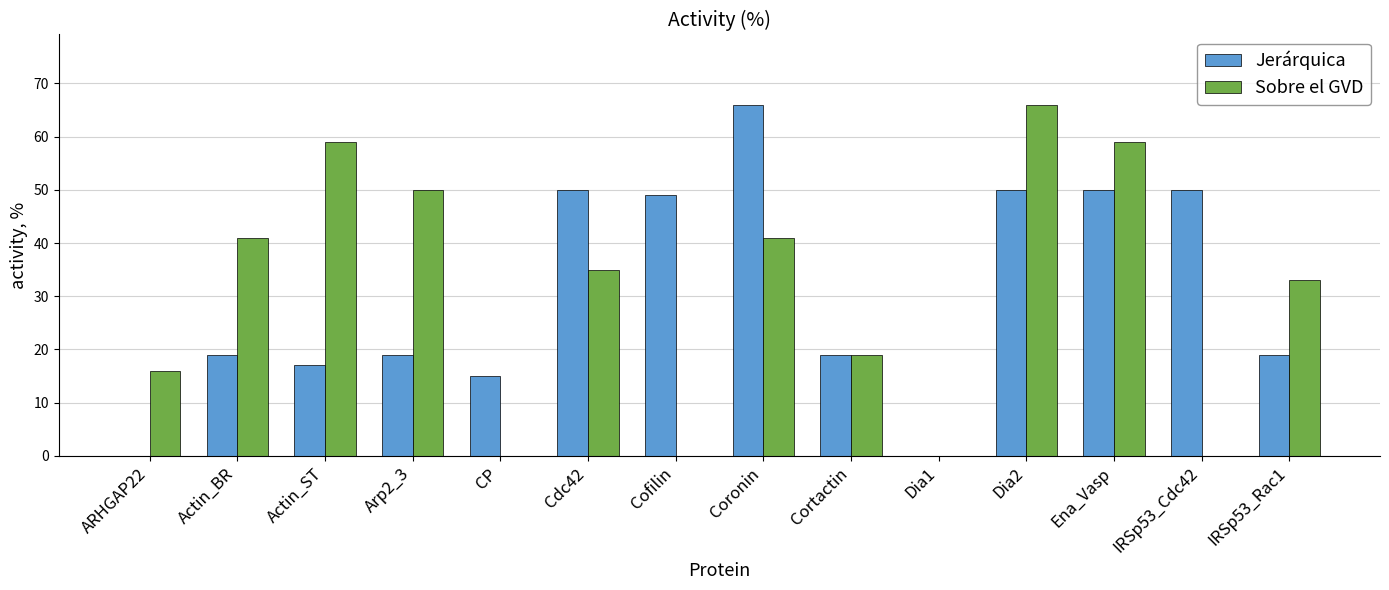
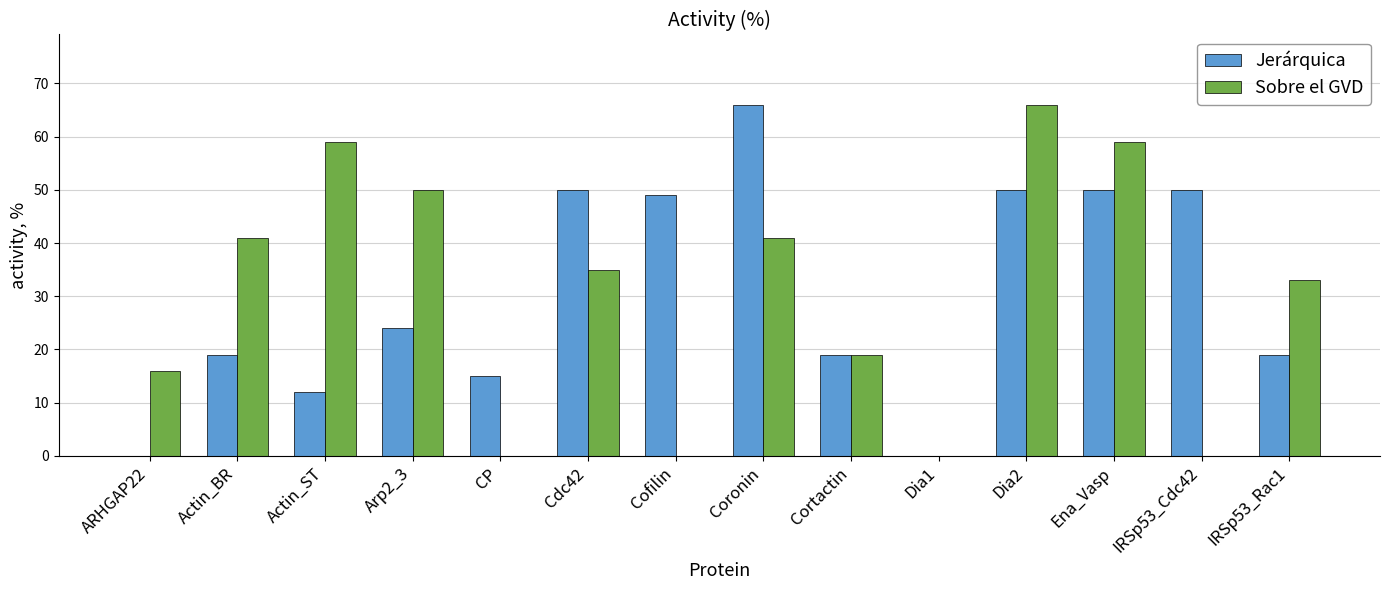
  {
    "Jerárquica": {
      "ARHGAP22": 0,
      "Actin_BR": 19,
-     "Actin_ST": 17,
-     "Arp2_3": 19,
+     "Actin_ST": 12,
+     "Arp2_3": 24,
      "CP": 15,
      "Cdc42": 50,
      "Cofilin": 49,
      "Coronin": 66,
      "Cortactin": 19,
      "Dia1": 0,
      "Dia2": 50,
      "Ena_Vasp": 50,
      "IRSp53_Cdc42": 50,
      "IRSp53_Rac1": 19
    },
    "Sobre el GVD": {
      "ARHGAP22": 16,
      "Actin_BR": 41,
      "Actin_ST": 59,
      "Arp2_3": 50,
      "CP": 0,
      "Cdc42": 35,
      "Cofilin": 0,
      "Coronin": 41,
      "Cortactin": 19,
      "Dia1": 0,
      "Dia2": 66,
      "Ena_Vasp": 59,
      "IRSp53_Cdc42": 0,
      "IRSp53_Rac1": 33
    }
  }
